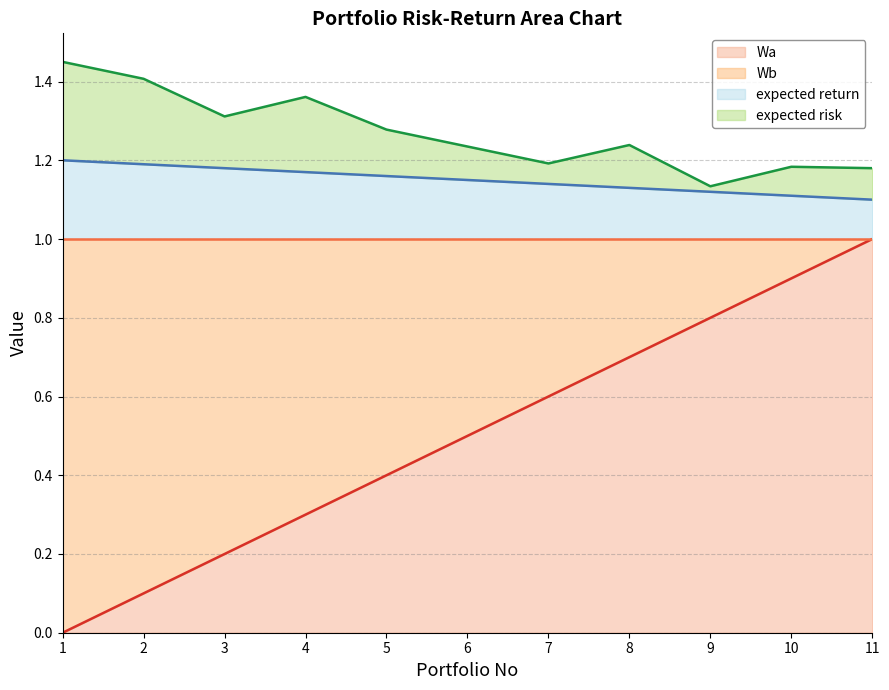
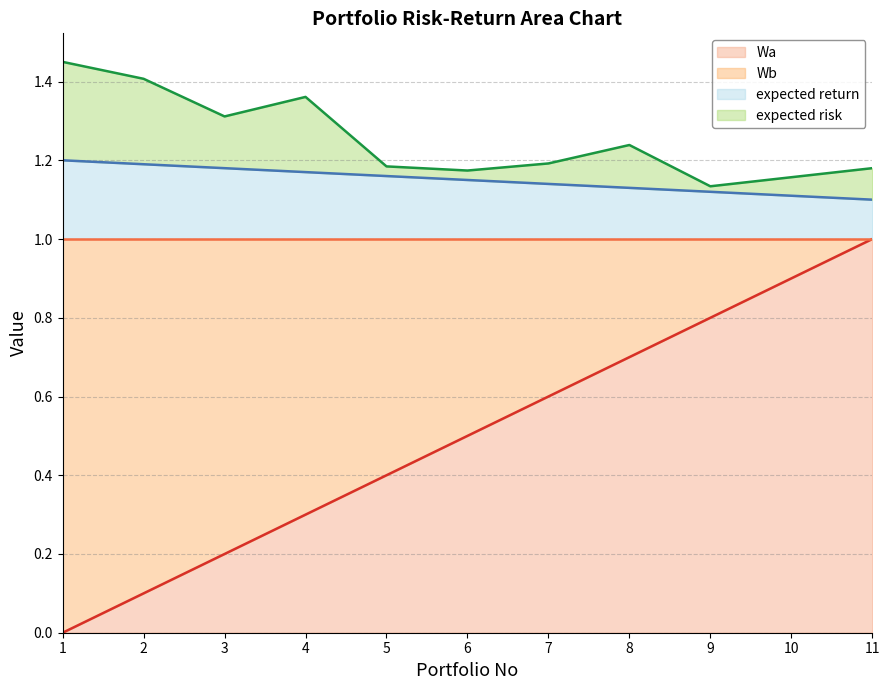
  {
    "expected return": {
      "1": 0.20,
      "2": 0.19,
      "3": 0.18,
      "4": 0.17,
      "5": 0.16,
      "6": 0.15,
      "7": 0.14,
      "8": 0.13,
      "9": 0.12,
      "10": 0.11,
      "11": 0.10
    },
    "expected risk": {
      "1": 0.25,
      "2": 0.22,
      "3": 0.13,
      "4": 0.19,
-     "5": 0.12,
-     "6": 0.08,
+     "5": 0.02,
+     "6": 0.02,
      "7": 0.05,
      "8": 0.11,
      "9": 0.01,
-     "10": 0.07,
+     "10": 0.05,
      "11": 0.08
    }
  }
